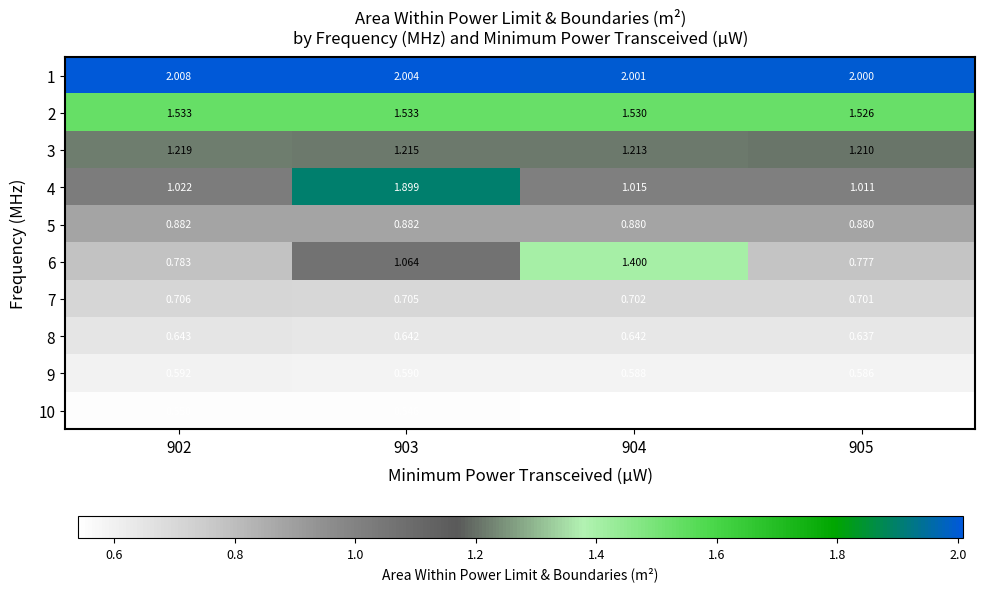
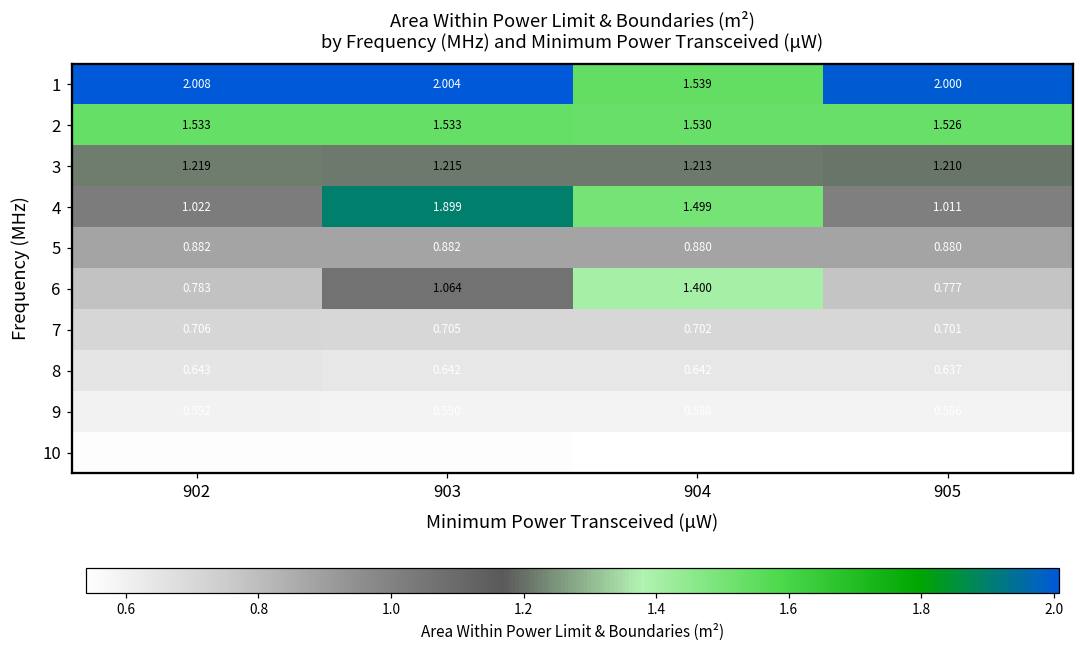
  {
    "1": {
      "902": 2.008,
      "903": 2.004,
-     "904": 2.001,
+     "904": 1.539,
      "905": 2.000
    },
    "2": {
      "902": 1.533,
      "903": 1.533,
      "904": 1.530,
      "905": 1.526
    },
    "3": {
      "902": 1.219,
      "903": 1.215,
      "904": 1.213,
      "905": 1.210
    },
    "4": {
      "902": 1.022,
      "903": 1.899,
-     "904": 1.015,
+     "904": 1.499,
      "905": 1.011
    },
    "5": {
      "902": 0.882,
      "903": 0.882,
      "904": 0.880,
      "905": 0.880
    },
    "6": {
      "902": 0.783,
      "903": 1.064,
      "904": 1.400,
      "905": 0.777
    }
  }
